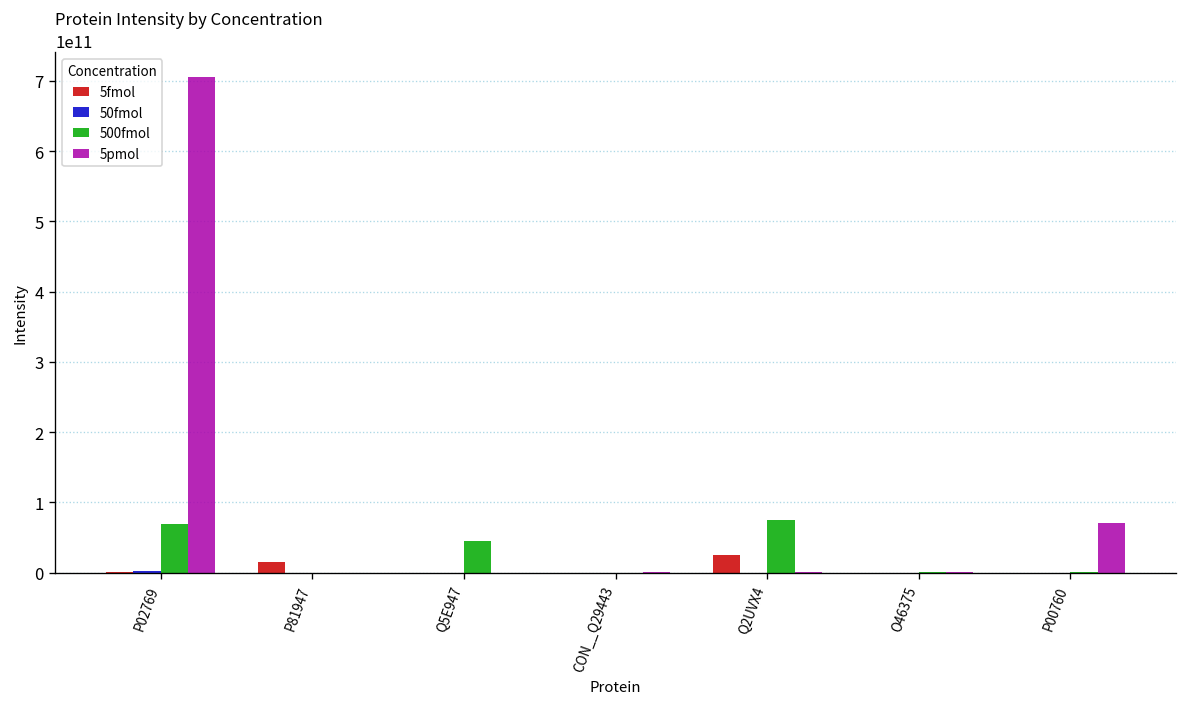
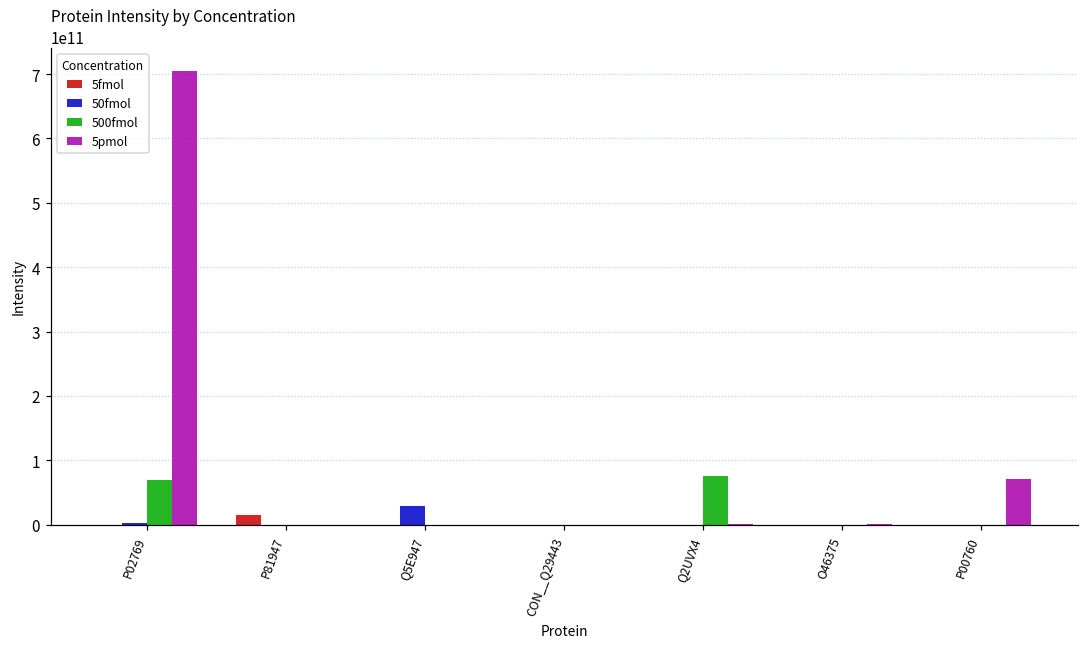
  {
    "5fmol": {
      "P81947": 20000000000,
-     "Q2UVX4": 30000000000
+     "Q2UVX4": 0
    },
    "50fmol": {
-     "Q5E947": 0
+     "Q5E947": 30000000000
    },
    "500fmol": {
      "P02769": 70000000000,
-     "Q5E947": 50000000000,
+     "Q5E947": 0,
      "Q2UVX4": 80000000000
    },
    "5pmol": {
      "P02769": 710000000000,
      "P81947": 0,
      "Q5E947": 0,
      "P00760": 70000000000
    }
  }
